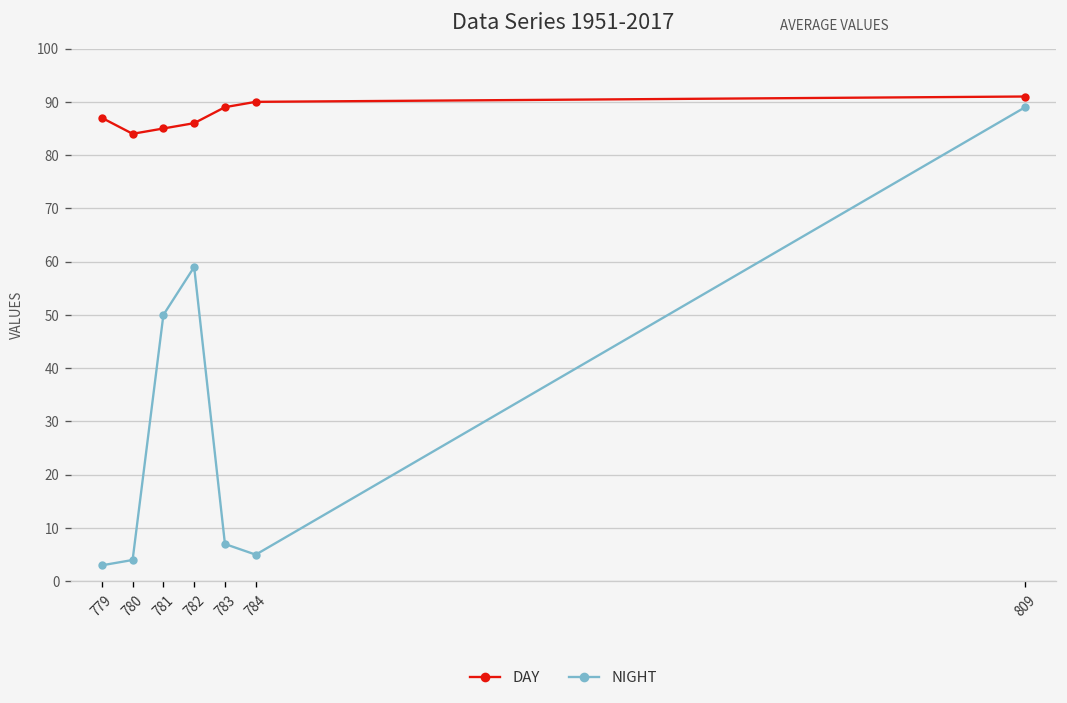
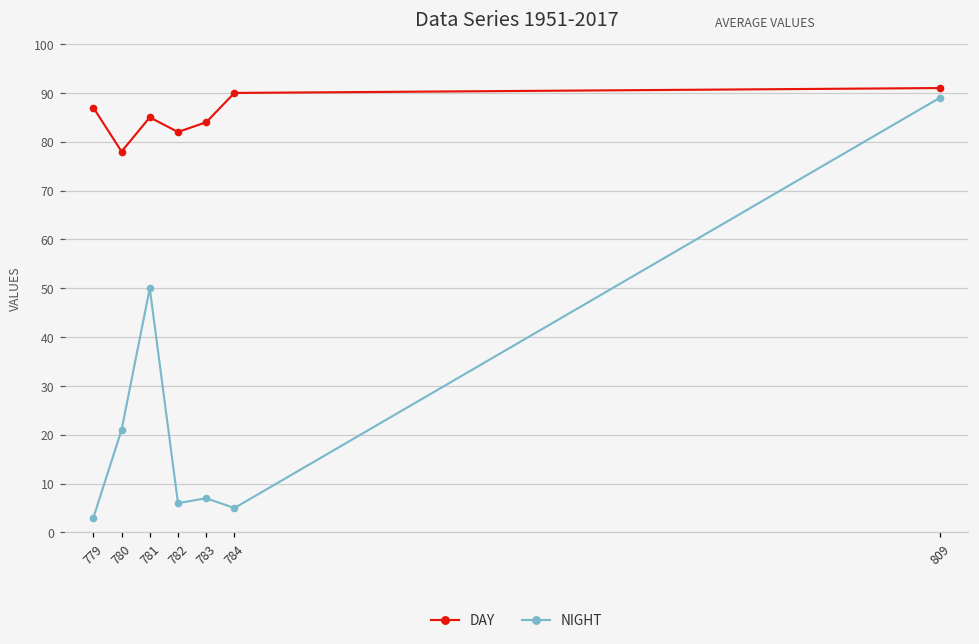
  {
    "DAY": {
      "779": 87,
-     "780": 84,
+     "780": 78,
      "781": 85,
-     "782": 86,
-     "783": 89,
+     "782": 82,
+     "783": 84,
      "784": 90,
      "809": 91
    },
    "NIGHT": {
      "779": 3,
-     "780": 4,
+     "780": 21,
      "781": 50,
-     "782": 59,
+     "782": 6,
      "783": 7,
      "784": 5,
      "809": 89
    }
  }
